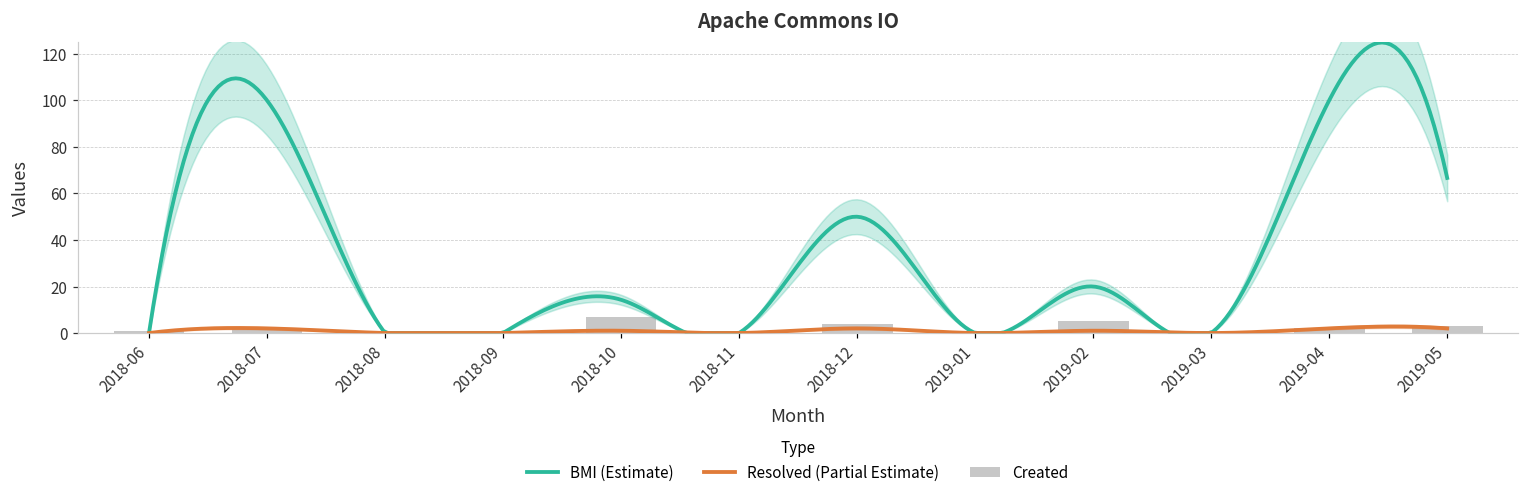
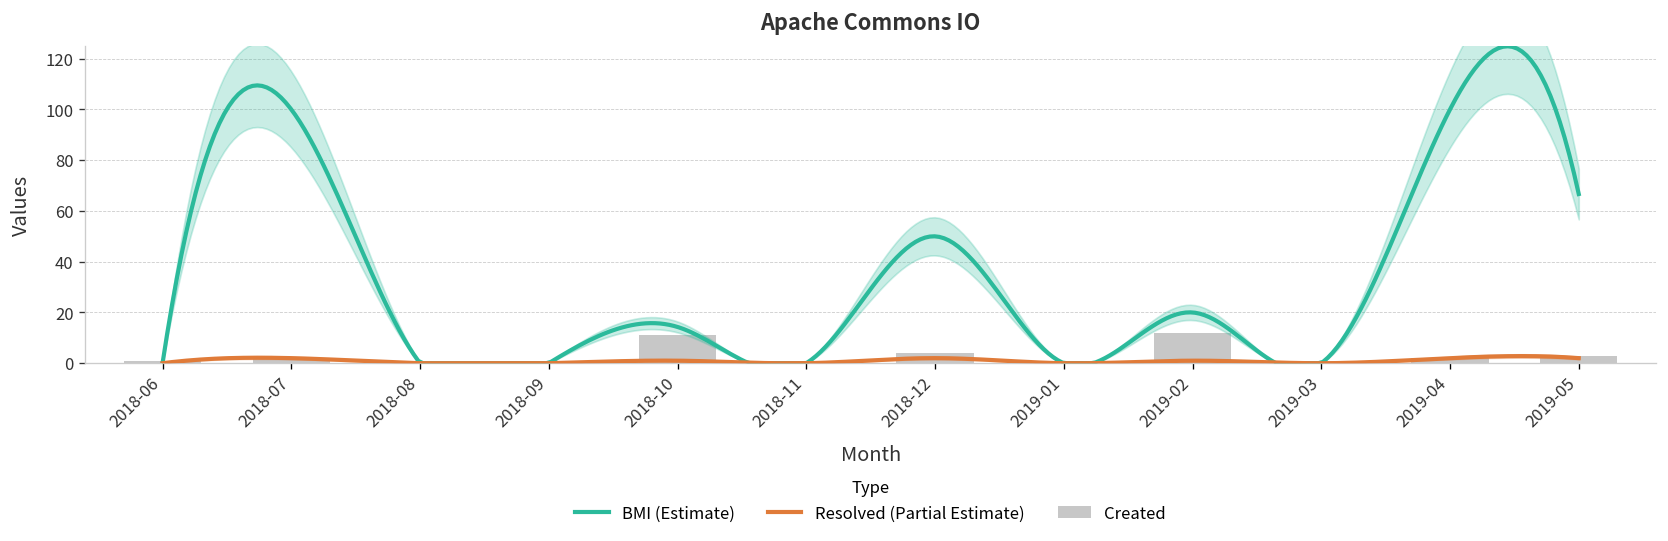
  {
    "Created": {
      "2018-07": 2,
      "2018-08": 0,
-     "2018-10": 7,
+     "2018-10": 11,
      "2018-12": 4,
-     "2019-02": 5,
+     "2019-02": 12,
      "2019-04": 2,
      "2019-05": 3
    }
  }
